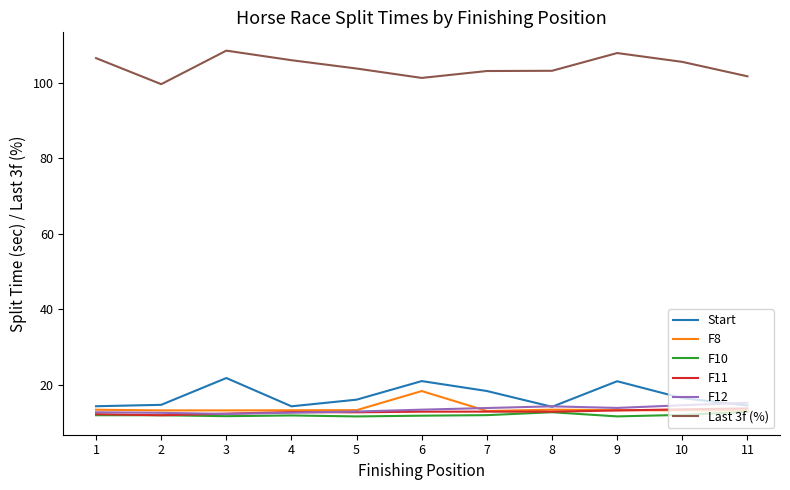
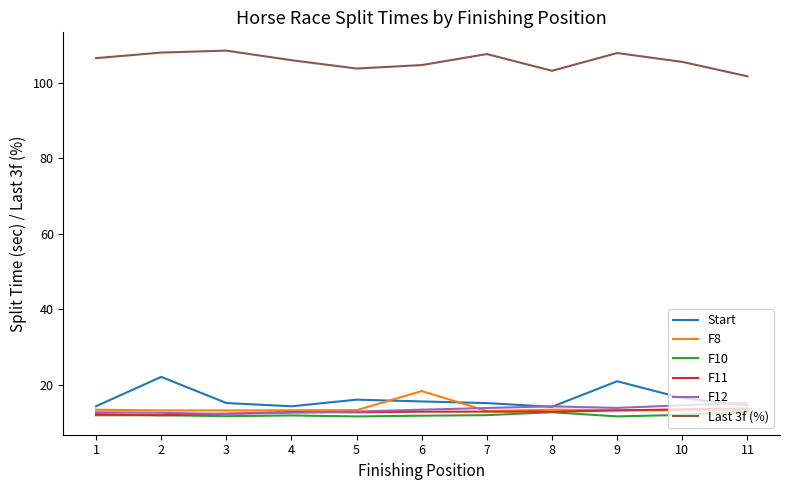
  {
    "Start": {
      "1": 14,
-     "2": 15,
-     "3": 22,
+     "2": 22,
+     "3": 15,
      "4": 14,
      "5": 16,
-     "6": 21,
-     "7": 18,
+     "6": 16,
+     "7": 15,
      "9": 21
    },
    "F8": {
      "3": 13,
      "6": 18
    },
    "F10": {
      "4": 12,
      "5": 12,
      "6": 12,
      "7": 12,
      "9": 12
    },
    "F12": {
      "7": 14
    },
    "Last 3f (%)": {
      "1": 107,
-     "2": 100,
+     "2": 108,
      "3": 109,
      "4": 106,
      "5": 104,
-     "6": 101,
-     "7": 103,
+     "6": 105,
+     "7": 108,
      "8": 103,
      "9": 108,
      "10": 106,
      "11": 102
    }
  }
